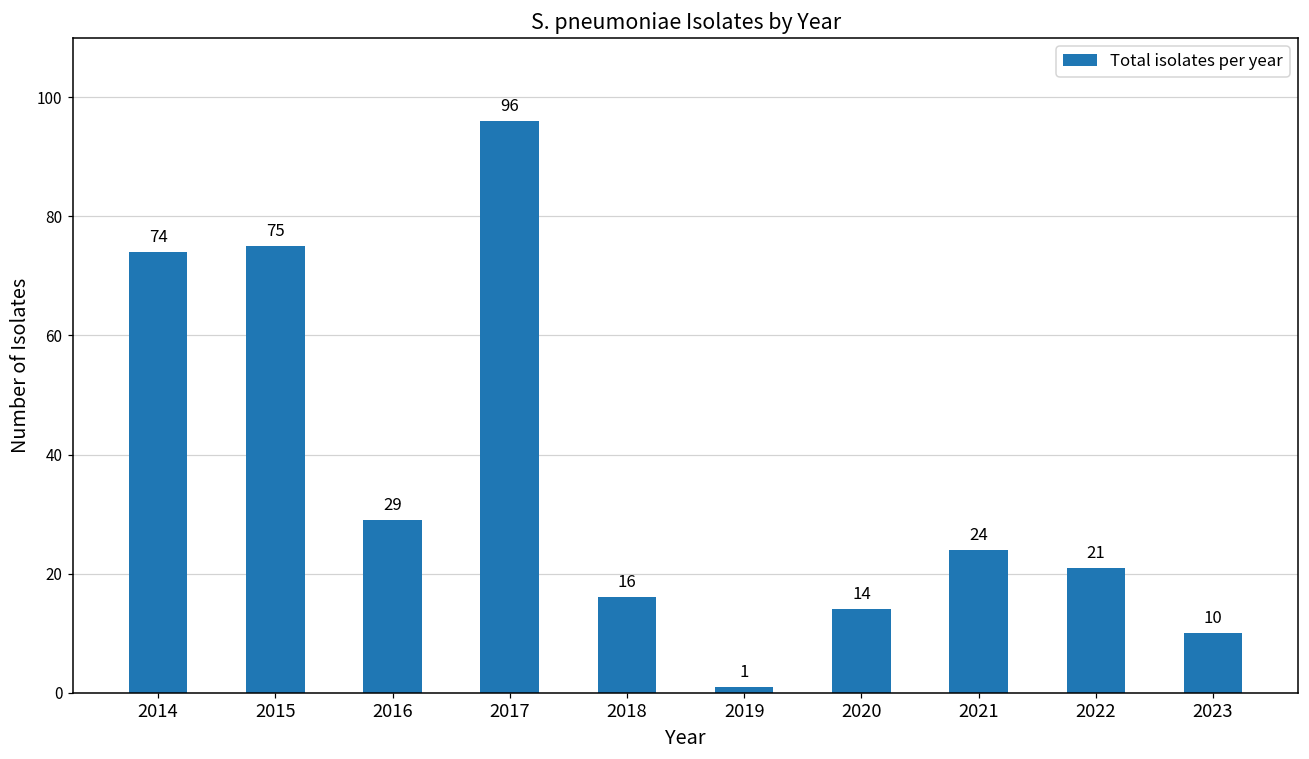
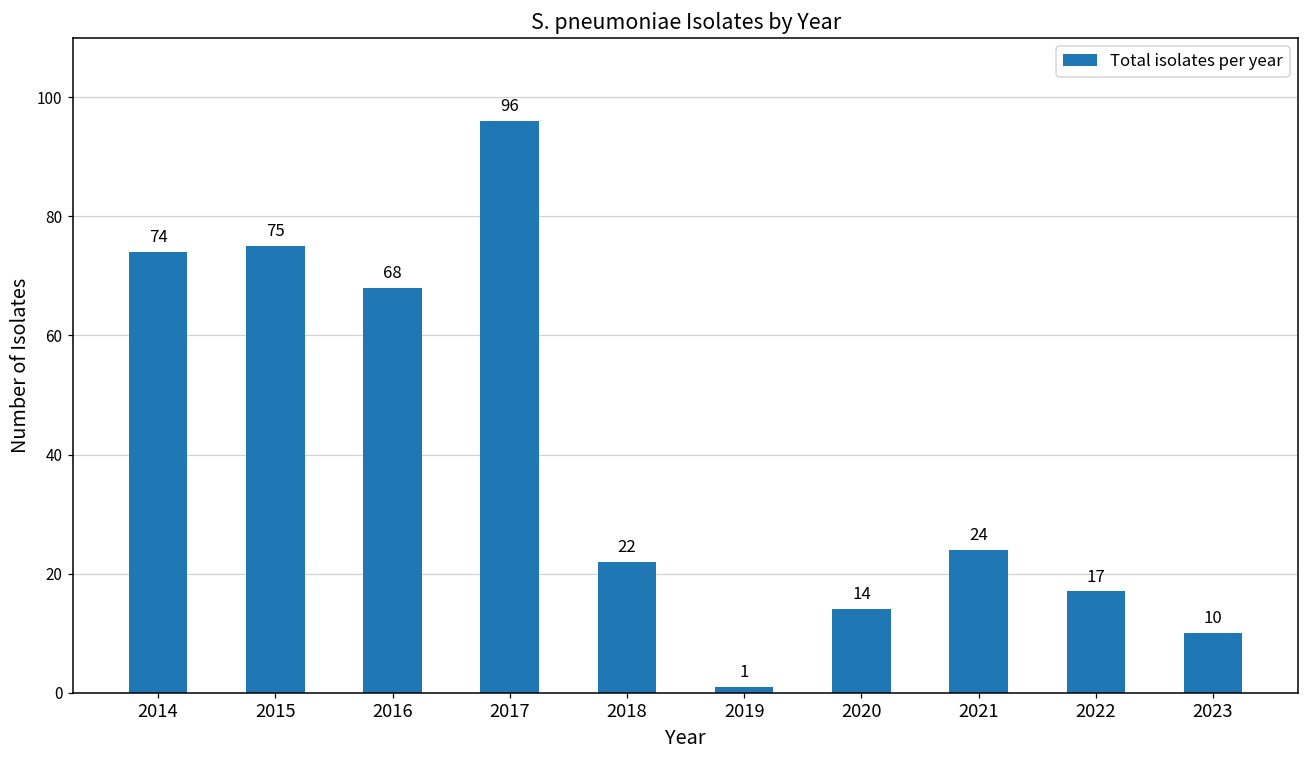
  {
    "2014": 74,
    "2015": 75,
-   "2016": 29,
+   "2016": 68,
    "2017": 96,
-   "2018": 16,
+   "2018": 22,
    "2019": 1,
    "2020": 14,
    "2021": 24,
-   "2022": 21,
+   "2022": 17,
    "2023": 10
  }
